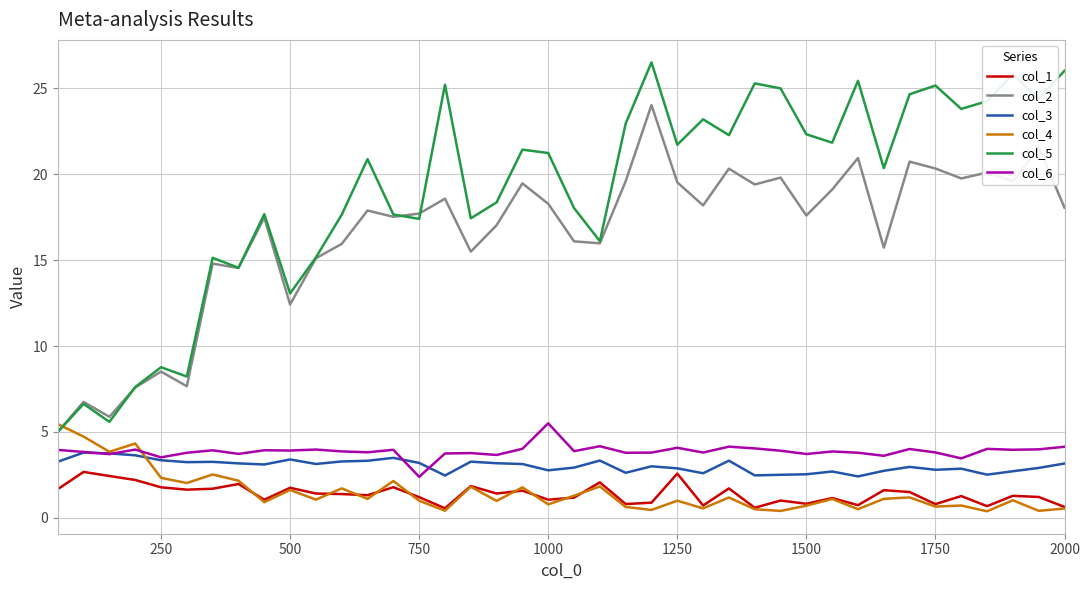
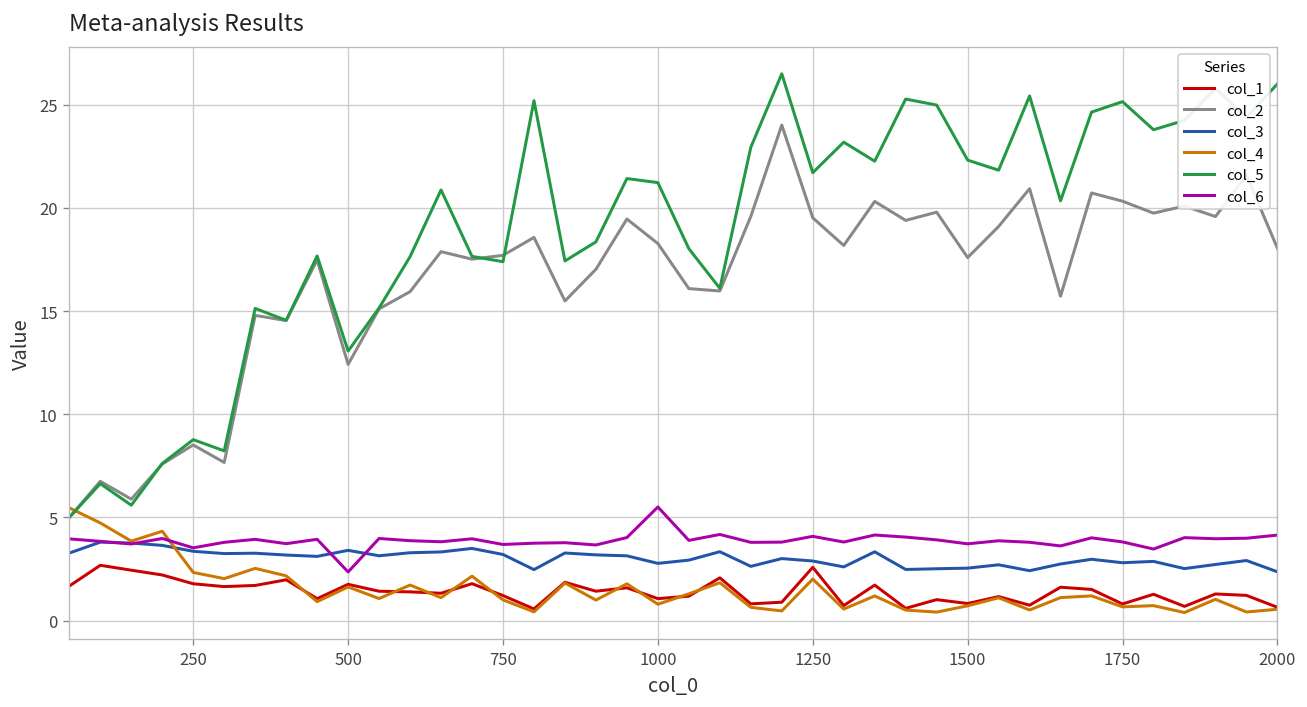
  {
    "col_1": {
      "250": 1.8,
      "750": 1.2,
      "1000": 1.1,
      "1250": 2.6
    },
    "col_2": {
      "250": 8.5,
      "500": 12.4,
      "750": 17.7,
      "1000": 18.3,
      "1250": 19.5,
      "1500": 17.6,
      "1750": 20.3,
      "2000": 18.0
    },
    "col_3": {
      "250": 3.4,
      "500": 3.4,
      "750": 3.2,
      "1000": 2.8,
      "1250": 2.9,
      "1500": 2.5,
      "1750": 2.8,
-     "2000": 3.2
+     "2000": 2.4
    },
    "col_4": {
      "250": 2.3,
      "750": 1.0,
      "1000": 0.8,
-     "1250": 1.0
+     "1250": 2.0
    },
    "col_5": {
      "250": 8.8,
      "500": 13.1,
      "750": 17.4,
      "1000": 21.2,
      "1250": 21.7,
      "1500": 22.3,
      "1750": 25.1,
      "2000": 26.0
    },
    "col_6": {
      "250": 3.5,
-     "500": 3.9,
-     "750": 2.4,
+     "500": 2.4,
+     "750": 3.7,
      "1000": 5.5,
      "1250": 4.1,
      "1500": 3.7,
      "1750": 3.8,
      "2000": 4.1
    }
  }
